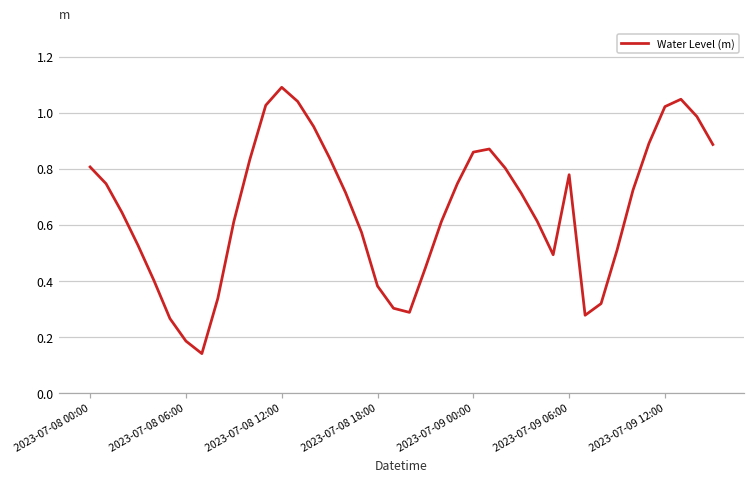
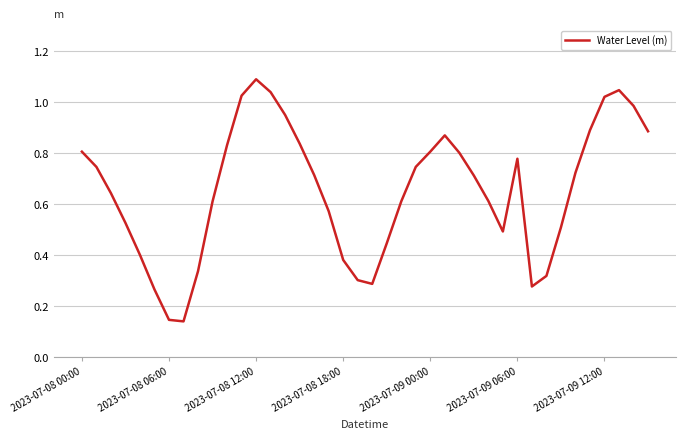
  {
    "2023-07-08 00:00": 0.81,
-   "2023-07-08 06:00": 0.19,
+   "2023-07-08 06:00": 0.15,
    "2023-07-08 12:00": 1.09,
    "2023-07-08 18:00": 0.38,
-   "2023-07-09 00:00": 0.86,
+   "2023-07-09 00:00": 0.81,
    "2023-07-09 06:00": 0.78,
    "2023-07-09 12:00": 1.02
  }
